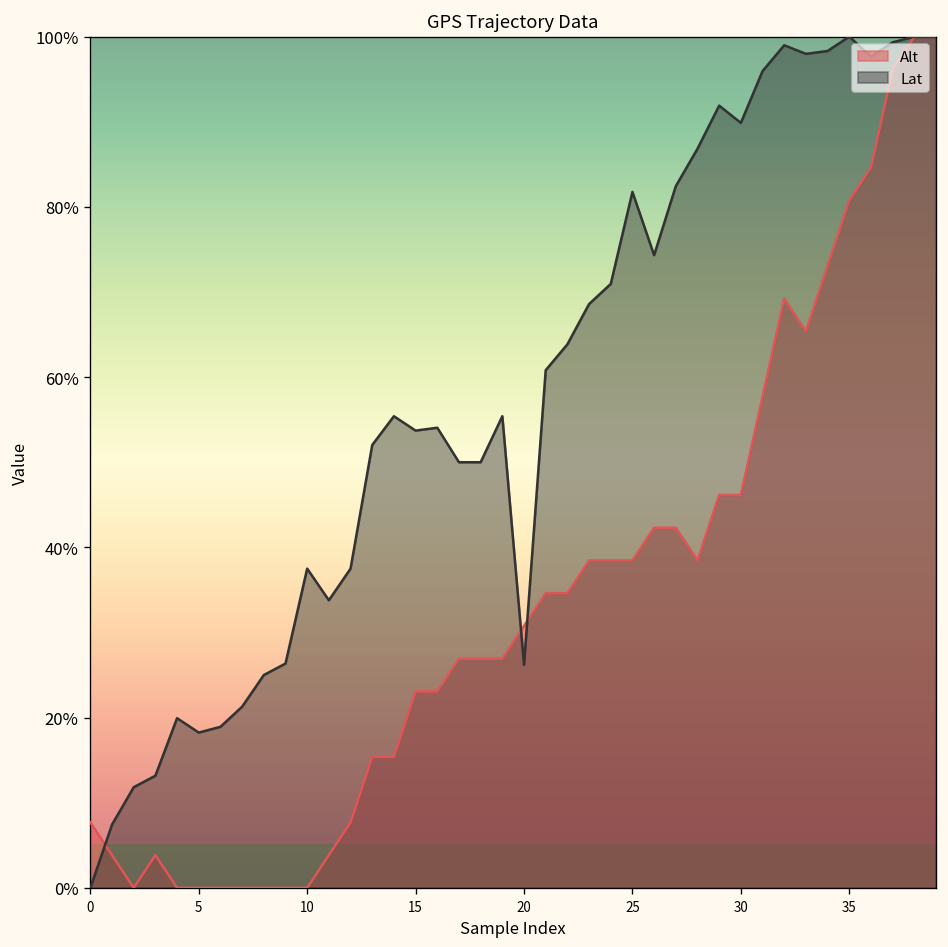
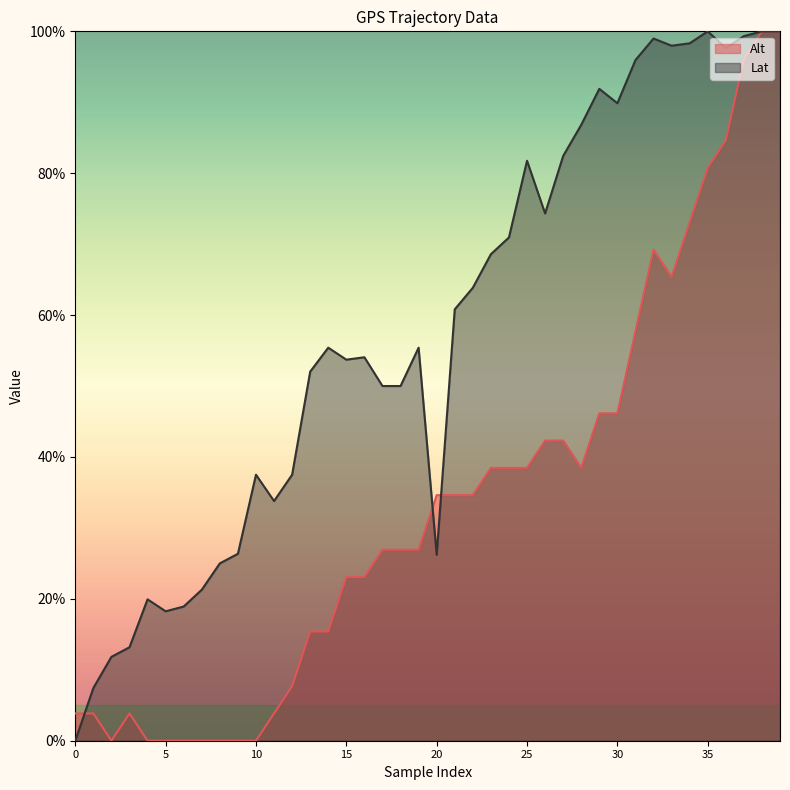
  {
    "Alt": {
-     "0": "8%",
+     "0": "4%",
      "5": "0%",
      "10": "0%",
      "15": "23%",
-     "20": "31%",
+     "20": "35%",
      "25": "38%",
      "30": "46%",
      "35": "81%"
    },
    "Lat": {
      "0": "0%",
      "5": "18%",
      "10": "38%",
      "15": "54%",
      "20": "26%",
      "25": "82%",
      "30": "90%",
      "35": "100%"
    }
  }
